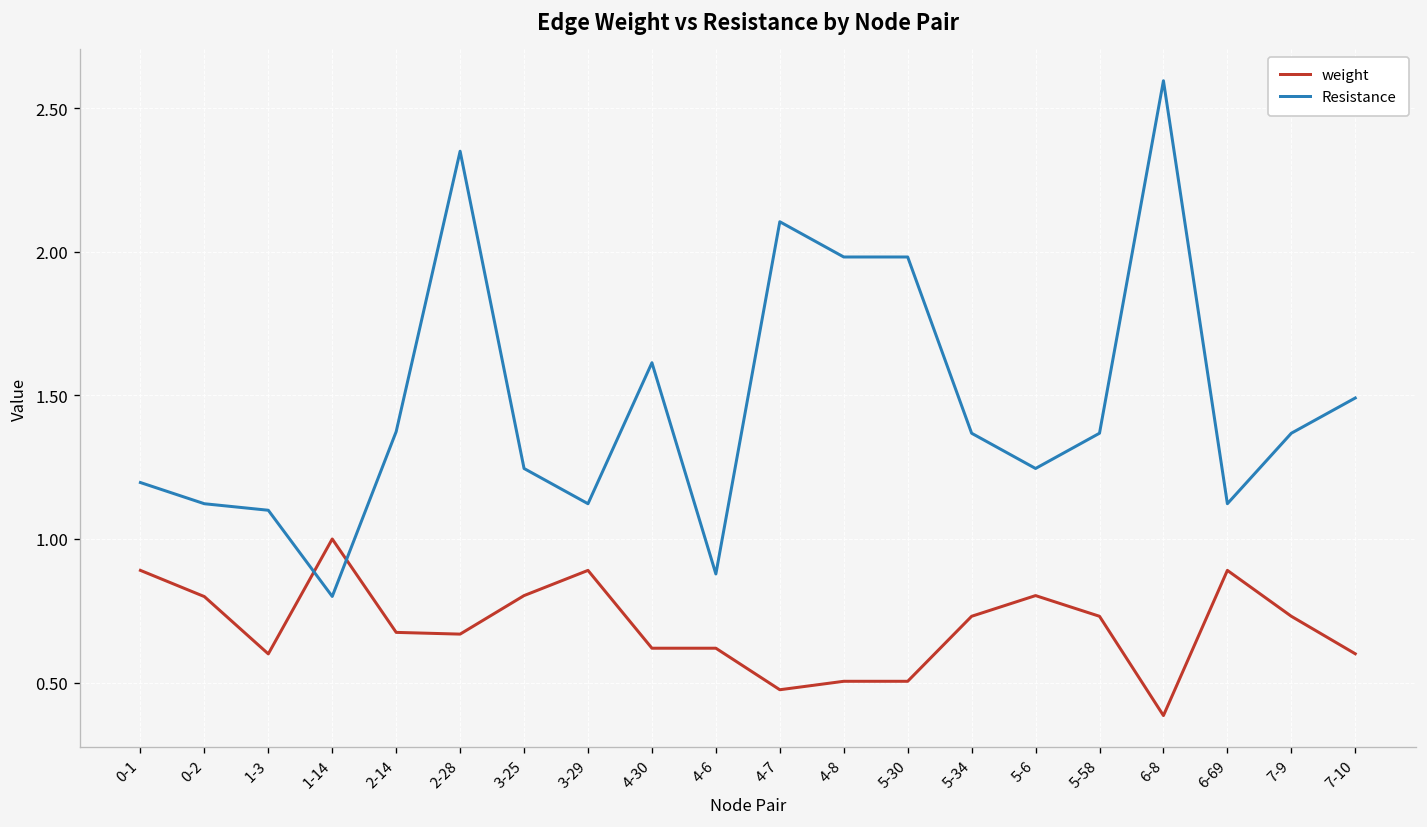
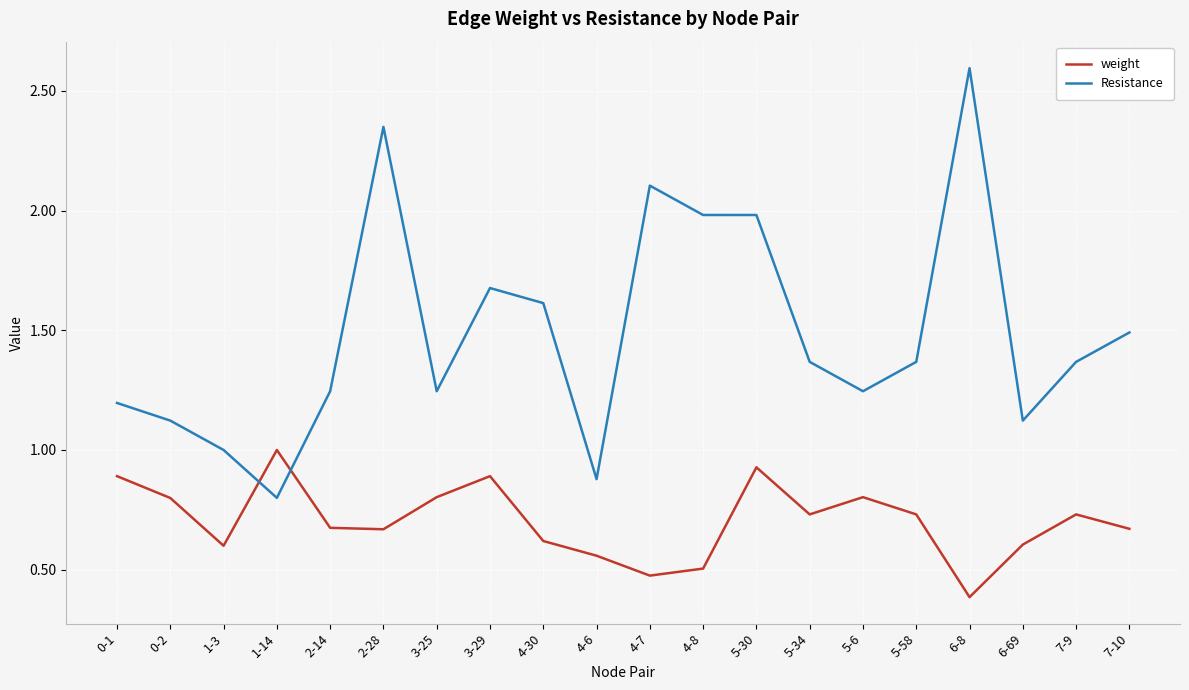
  {
    "weight": {
      "0-1": 0.89,
      "0-2": 0.80,
      "1-3": 0.60,
      "1-14": 1.00,
      "2-14": 0.67,
      "2-28": 0.67,
      "3-25": 0.80,
      "3-29": 0.89,
      "4-30": 0.62,
-     "4-6": 0.62,
+     "4-6": 0.56,
      "4-7": 0.48,
      "4-8": 0.50,
-     "5-30": 0.50,
+     "5-30": 0.93,
      "5-34": 0.73,
      "5-6": 0.80,
      "5-58": 0.73,
      "6-8": 0.39,
-     "6-69": 0.89,
+     "6-69": 0.60,
      "7-9": 0.73,
-     "7-10": 0.60
+     "7-10": 0.67
    },
    "Resistance": {
      "0-1": 1.20,
      "0-2": 1.12,
-     "1-3": 1.1,
+     "1-3": 1.0,
      "1-14": 0.80,
-     "2-14": 1.37,
+     "2-14": 1.25,
      "2-28": 2.35,
      "3-25": 1.25,
-     "3-29": 1.12,
+     "3-29": 1.68,
      "4-30": 1.61,
      "4-6": 0.88,
      "4-7": 2.10,
      "4-8": 1.98,
      "5-30": 1.98,
      "5-34": 1.37,
      "5-6": 1.25,
      "5-58": 1.37,
      "6-8": 2.60,
      "6-69": 1.12,
      "7-9": 1.37,
      "7-10": 1.49
    }
  }
